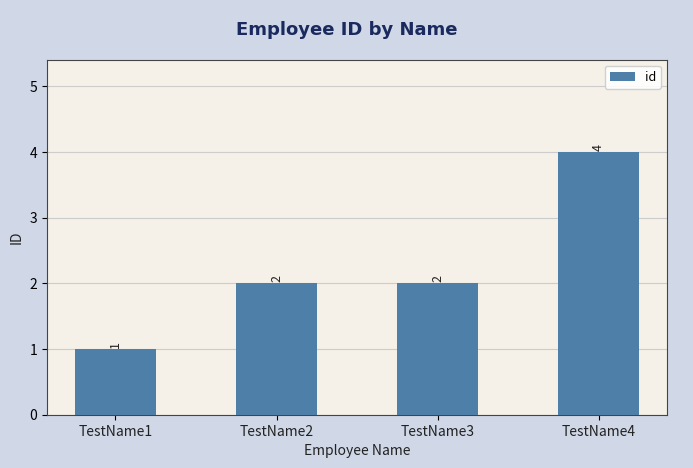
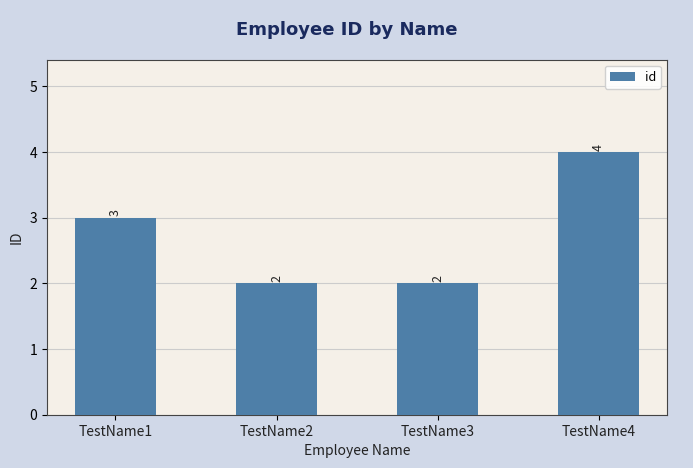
  {
-   "TestName1": 1,
+   "TestName1": 3,
    "TestName2": 2,
    "TestName3": 2,
    "TestName4": 4
  }
